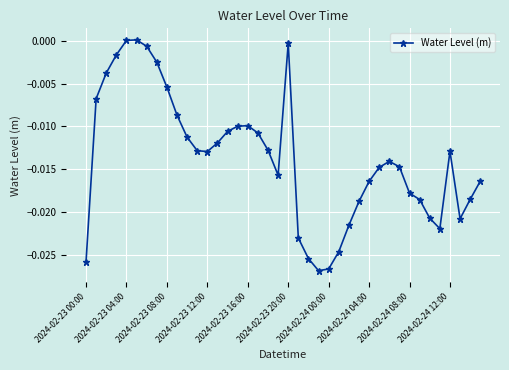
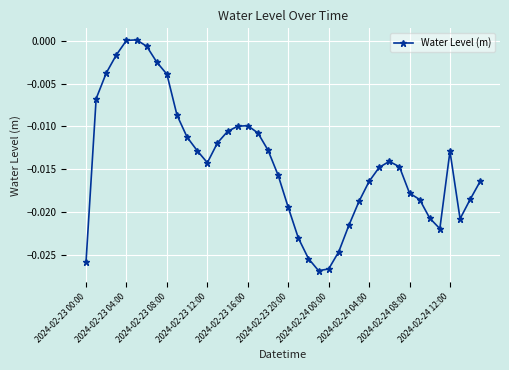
  {
    "2024-02-23 00:00": -0.026,
    "2024-02-23 04:00": 0.000,
-   "2024-02-23 08:00": -0.005,
-   "2024-02-23 12:00": -0.013,
+   "2024-02-23 08:00": -0.004,
+   "2024-02-23 12:00": -0.014,
    "2024-02-23 16:00": -0.010,
-   "2024-02-23 20:00": 0.000,
+   "2024-02-23 20:00": -0.019,
    "2024-02-24 00:00": -0.027,
    "2024-02-24 04:00": -0.016,
    "2024-02-24 08:00": -0.018,
    "2024-02-24 12:00": -0.013
  }
